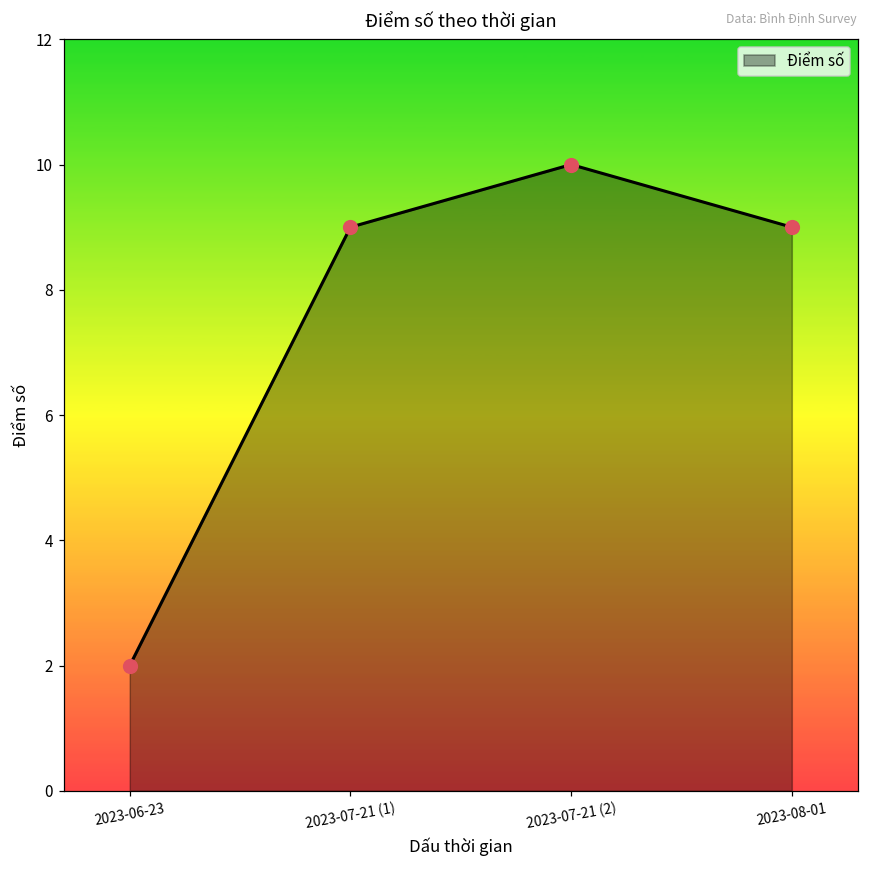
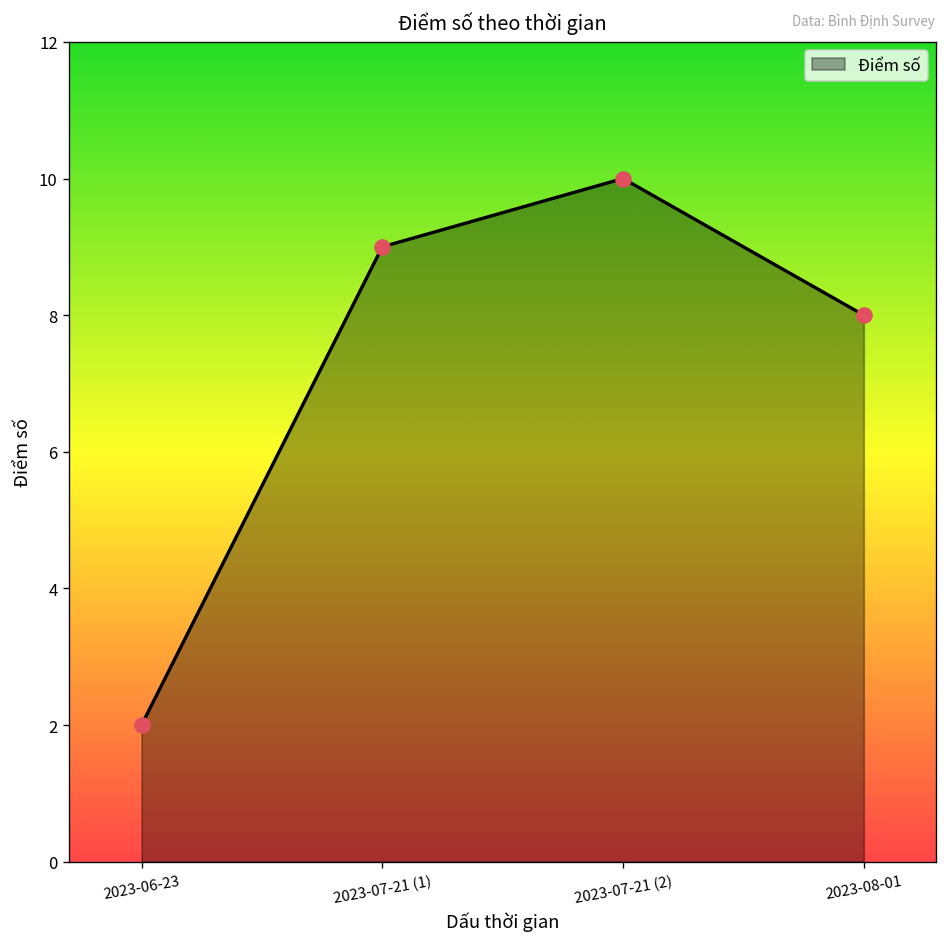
  {
    "2023-06-23": 2,
    "2023-07-21 (1)": 9,
    "2023-07-21 (2)": 10,
-   "2023-08-01": 9
+   "2023-08-01": 8
  }
